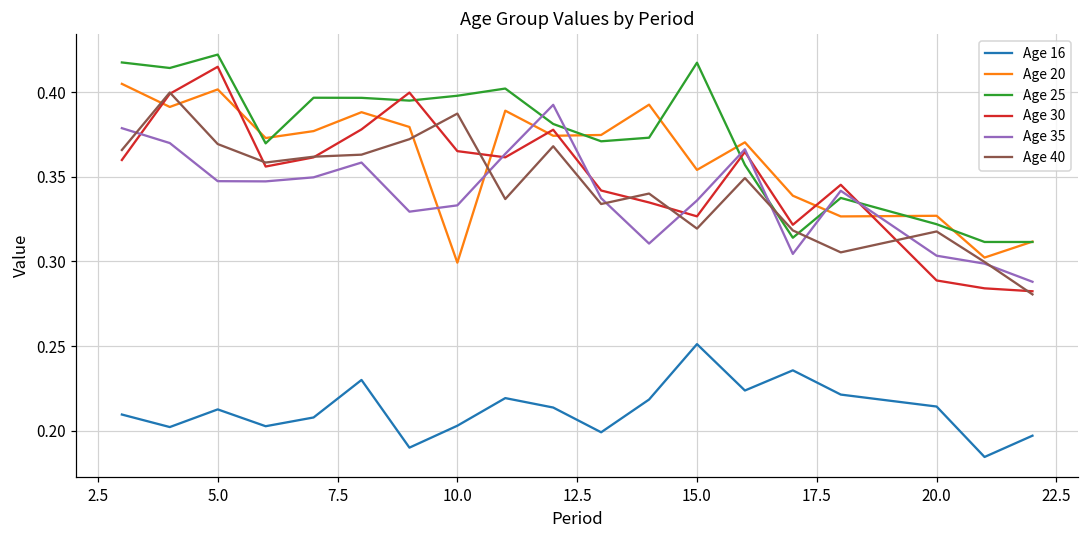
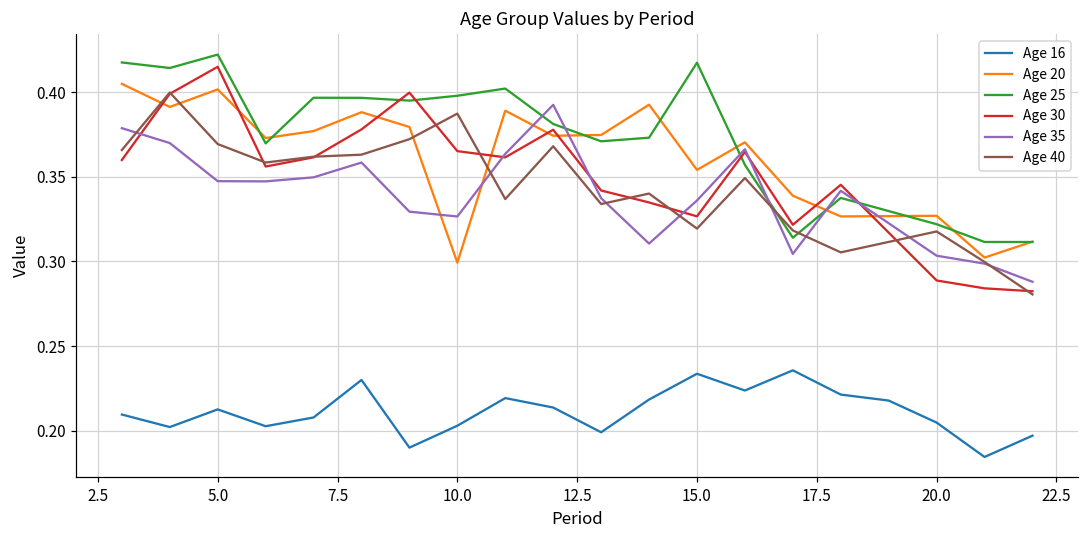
  {
    "Age 16": {
      "5.0": 0.213,
      "10.0": 0.203,
-     "15.0": 0.251,
-     "20.0": 0.214
+     "15.0": 0.234,
+     "20.0": 0.205
    },
    "Age 20": {
      "5.0": 0.402,
      "10.0": 0.299,
      "15.0": 0.354,
      "20.0": 0.327
    },
    "Age 25": {
      "5.0": 0.422,
      "10.0": 0.398,
      "15.0": 0.417,
      "20.0": 0.322
    },
    "Age 30": {
      "5.0": 0.415,
      "10.0": 0.365,
      "15.0": 0.327,
      "20.0": 0.289
    },
    "Age 35": {
      "5.0": 0.347,
-     "10.0": 0.333,
+     "10.0": 0.327,
      "15.0": 0.336,
      "20.0": 0.303
    },
    "Age 40": {
      "5.0": 0.369,
      "10.0": 0.387,
      "15.0": 0.319,
      "20.0": 0.318
    }
  }
